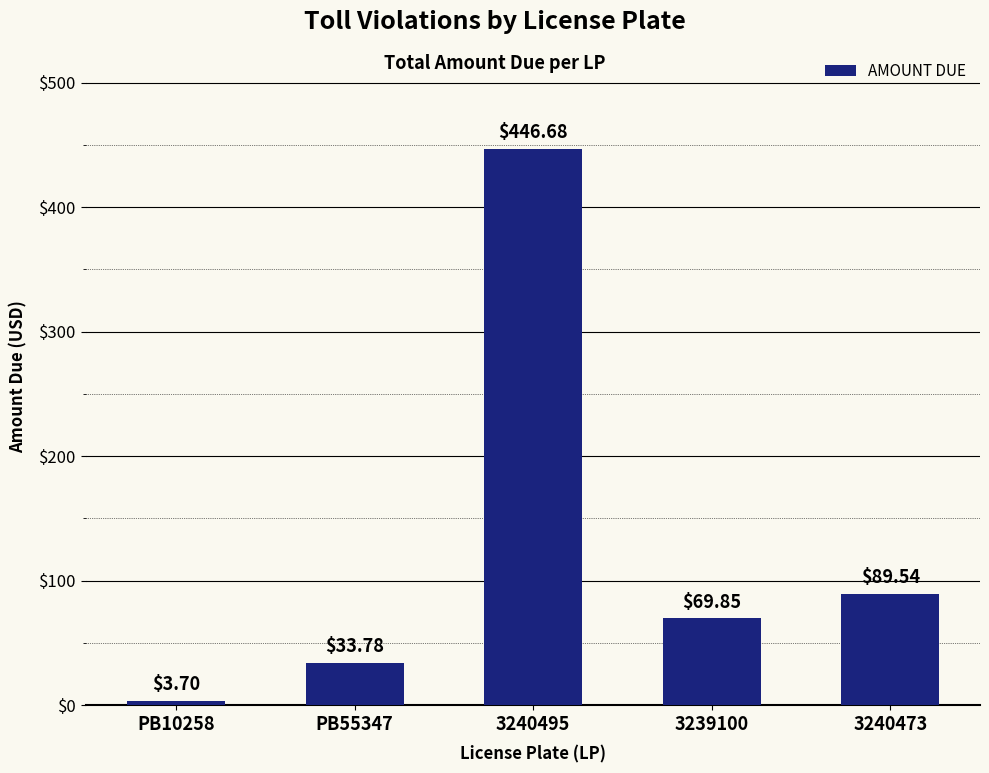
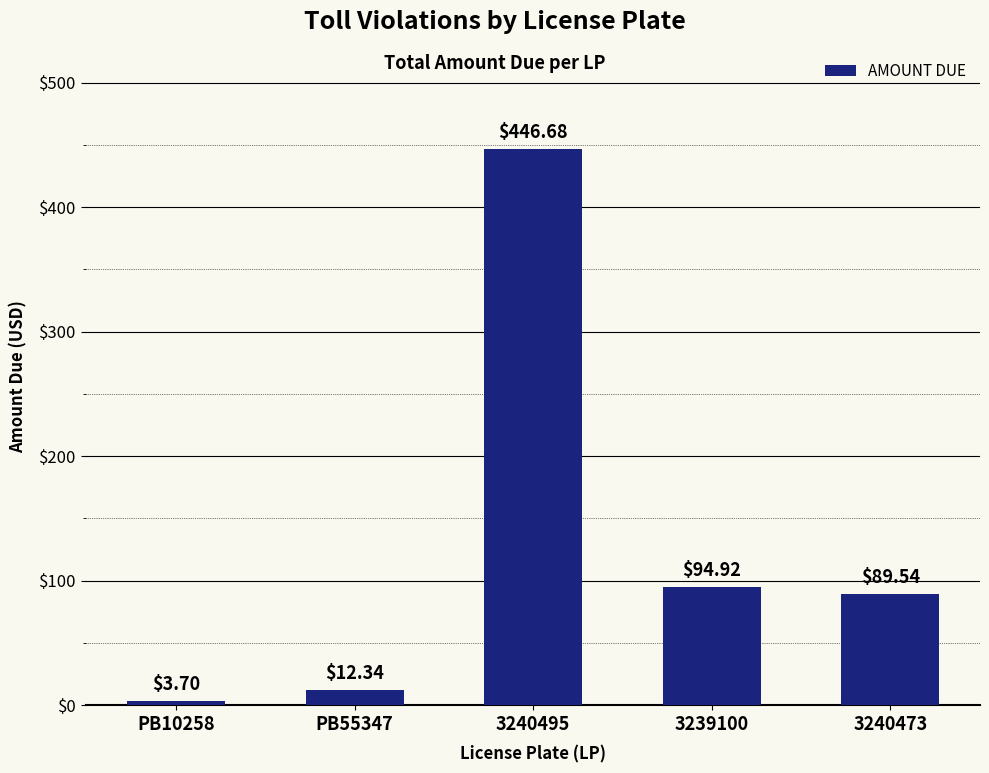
  {
    "PB10258": "$3.70",
-   "PB55347": "$33.78",
+   "PB55347": "$12.34",
    "3240495": "$446.68",
-   "3239100": "$69.85",
+   "3239100": "$94.92",
    "3240473": "$89.54"
  }
